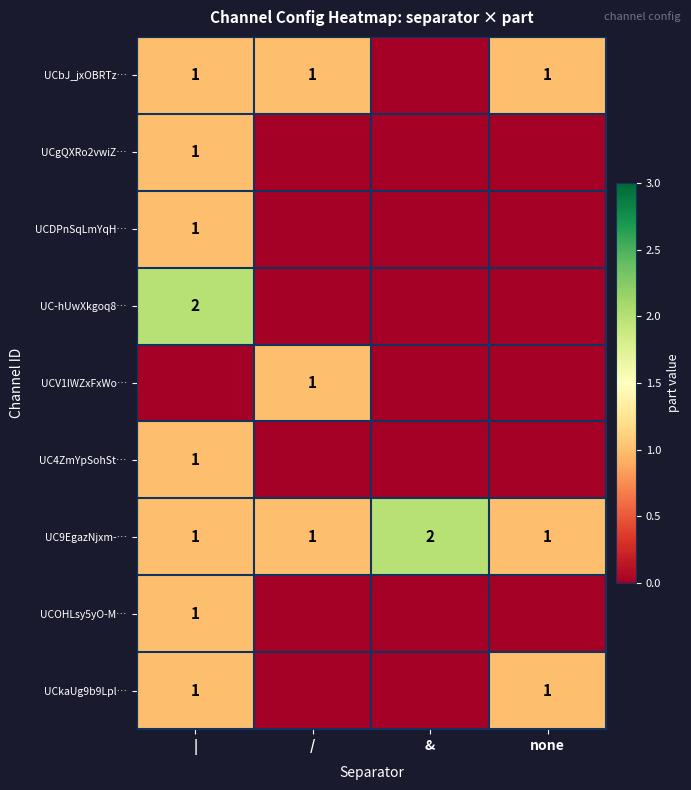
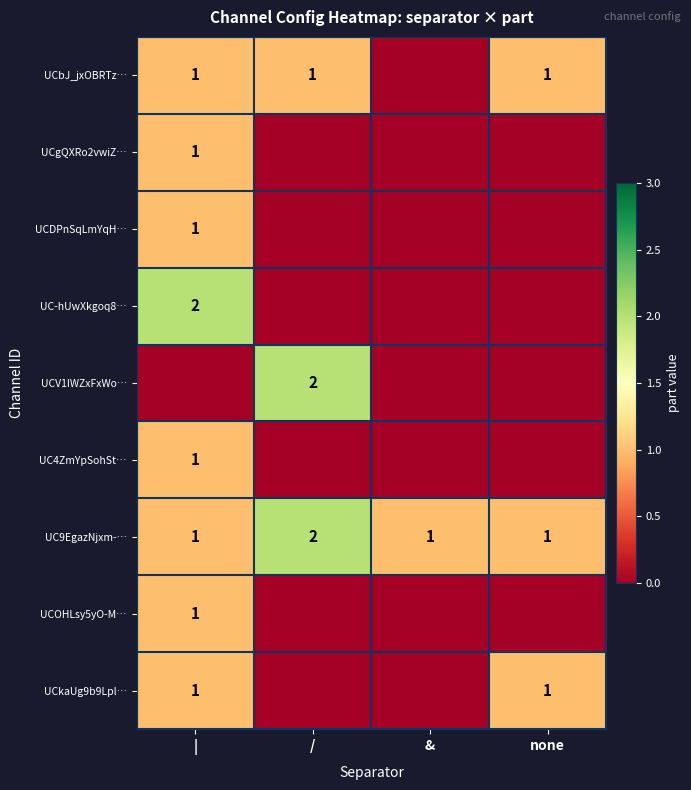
  {
    "UCbJ_jxOBRTz…": {
      "|": 1,
      "/": 1,
      "none": 1
    },
    "UCgQXRo2vwiZ…": {
      "|": 1
    },
    "UCDPnSqLmYqH…": {
      "|": 1
    },
    "UC-hUwXkgoq8…": {
      "|": 2
    },
    "UCV1IWZxFxWo…": {
-     "/": 1
+     "/": 2
    },
    "UC4ZmYpSohSt…": {
      "|": 1
    },
    "UC9EgazNjxm-…": {
      "|": 1,
-     "/": 1,
-     "&": 2,
+     "/": 2,
+     "&": 1,
      "none": 1
    },
    "UCOHLsy5yO-M…": {
      "|": 1
    },
    "UCkaUg9b9Lpl…": {
      "|": 1,
      "none": 1
    }
  }
